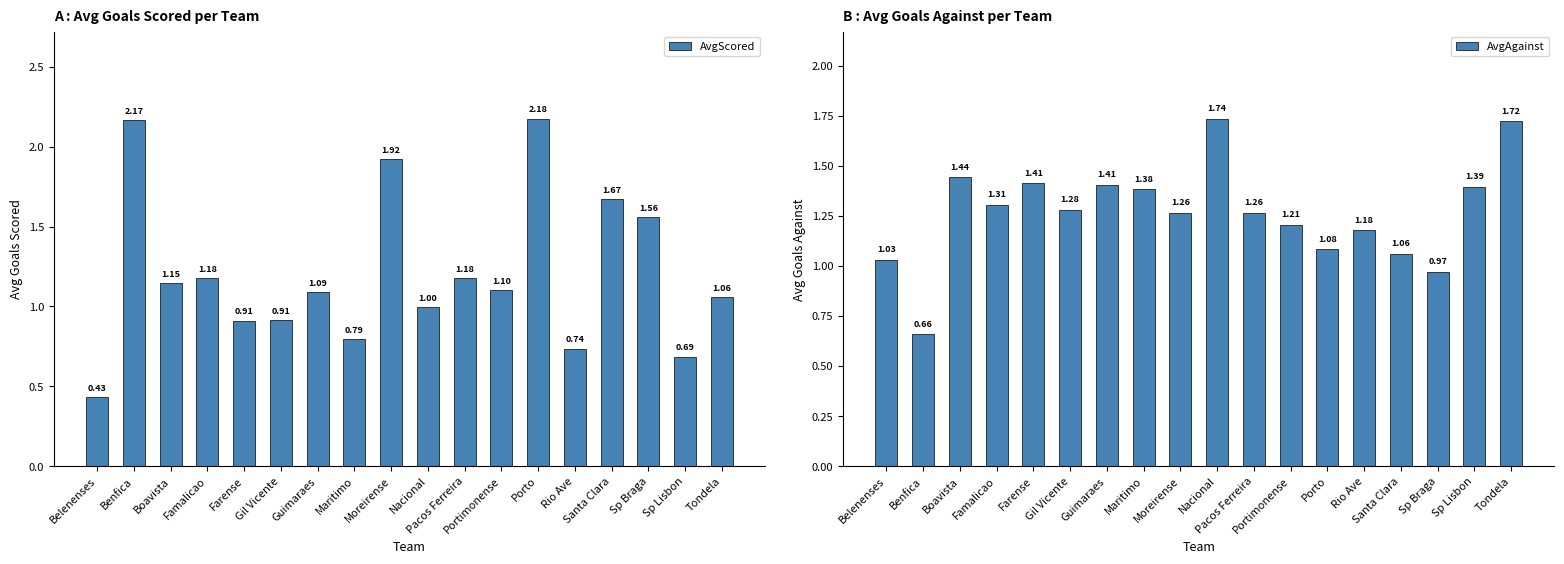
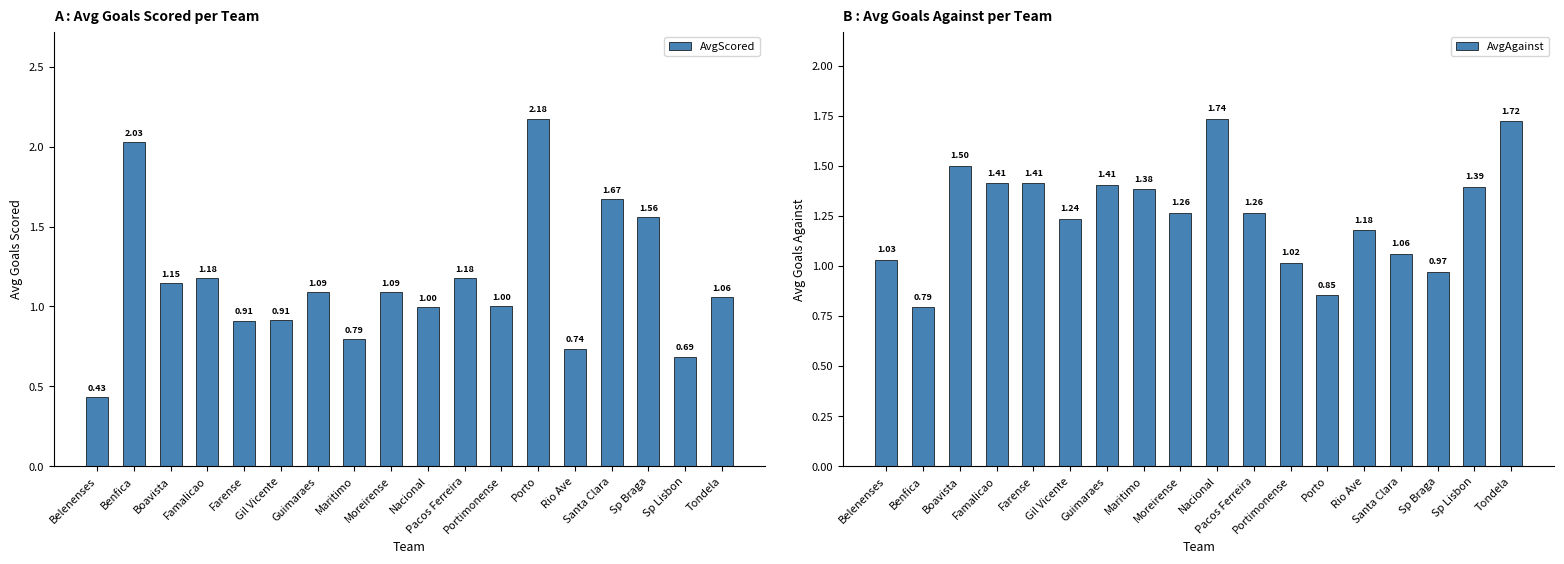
  {
    "A : Avg Goals Scored per Team": {
      "Belenenses": 0.43,
-     "Benfica": 2.17,
+     "Benfica": 2.03,
      "Boavista": 1.15,
      "Famalicao": 1.18,
      "Farense": 0.91,
      "Gil Vicente": 0.91,
      "Guimaraes": 1.09,
      "Maritimo": 0.79,
-     "Moreirense": 1.92,
+     "Moreirense": 1.09,
      "Nacional": 1.00,
      "Pacos Ferreira": 1.18,
-     "Portimonense": 1.10,
+     "Portimonense": 1.00,
      "Porto": 2.18,
      "Rio Ave": 0.74,
      "Santa Clara": 1.67,
      "Sp Braga": 1.56,
      "Sp Lisbon": 0.69,
      "Tondela": 1.06
    },
    "B : Avg Goals Against per Team": {
      "Belenenses": 1.03,
-     "Benfica": 0.66,
-     "Boavista": 1.44,
-     "Famalicao": 1.31,
+     "Benfica": 0.79,
+     "Boavista": 1.50,
+     "Famalicao": 1.41,
      "Farense": 1.41,
-     "Gil Vicente": 1.28,
+     "Gil Vicente": 1.24,
      "Guimaraes": 1.41,
      "Maritimo": 1.38,
      "Moreirense": 1.26,
      "Nacional": 1.74,
      "Pacos Ferreira": 1.26,
-     "Portimonense": 1.21,
-     "Porto": 1.08,
+     "Portimonense": 1.02,
+     "Porto": 0.85,
      "Rio Ave": 1.18,
      "Santa Clara": 1.06,
      "Sp Braga": 0.97,
      "Sp Lisbon": 1.39,
      "Tondela": 1.72
    }
  }
